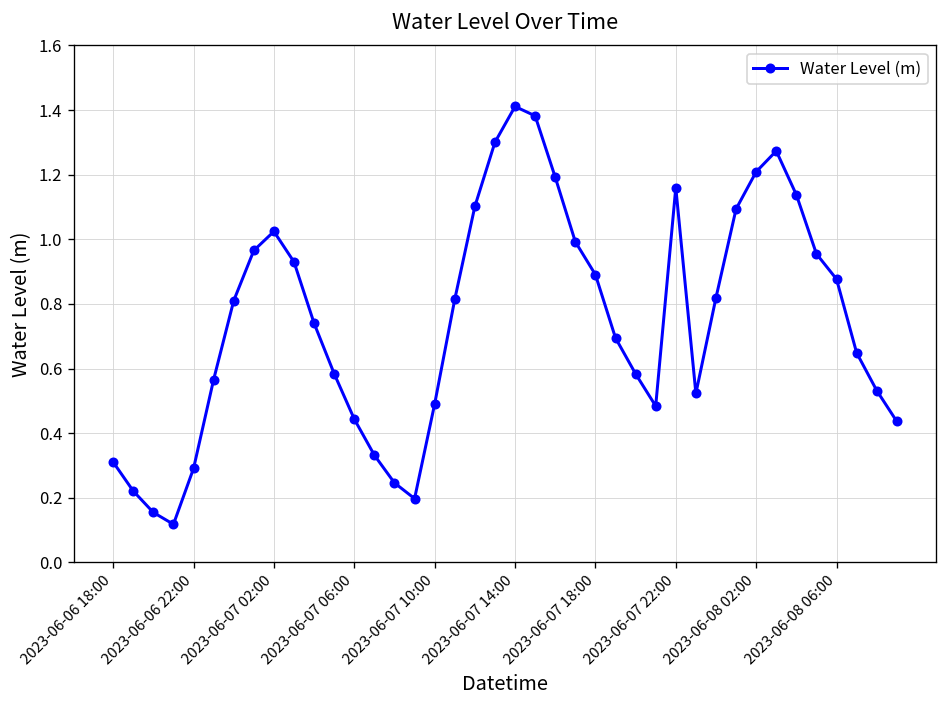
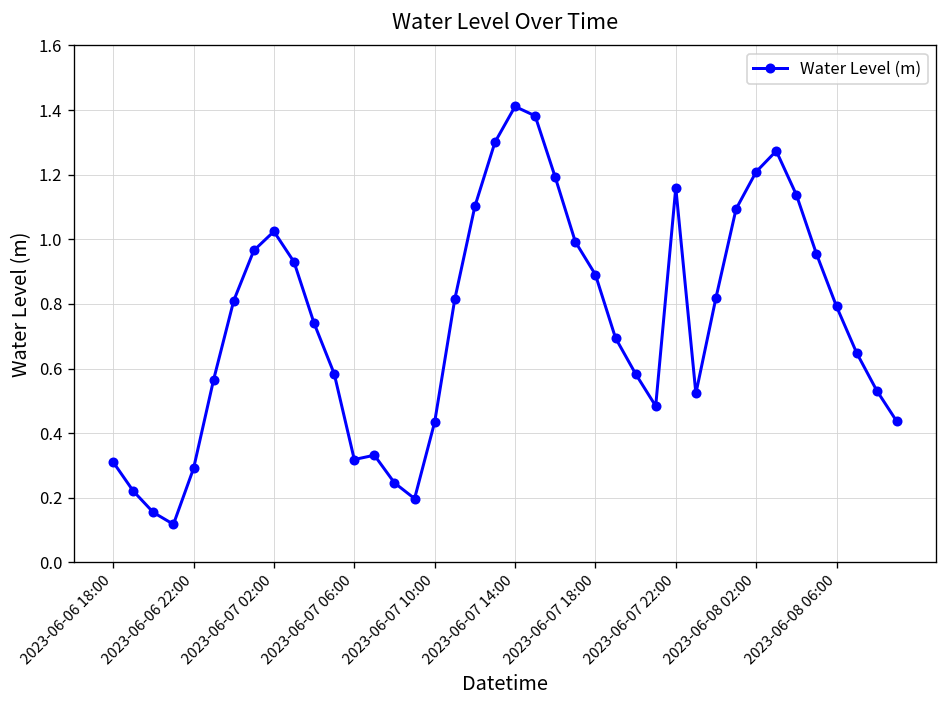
  {
    "2023-06-06 18:00": 0.31,
    "2023-06-06 22:00": 0.29,
    "2023-06-07 02:00": 1.02,
-   "2023-06-07 06:00": 0.44,
-   "2023-06-07 10:00": 0.49,
+   "2023-06-07 06:00": 0.32,
+   "2023-06-07 10:00": 0.43,
    "2023-06-07 14:00": 1.41,
    "2023-06-07 18:00": 0.89,
    "2023-06-07 22:00": 1.16,
    "2023-06-08 02:00": 1.21,
-   "2023-06-08 06:00": 0.88
+   "2023-06-08 06:00": 0.79
  }
